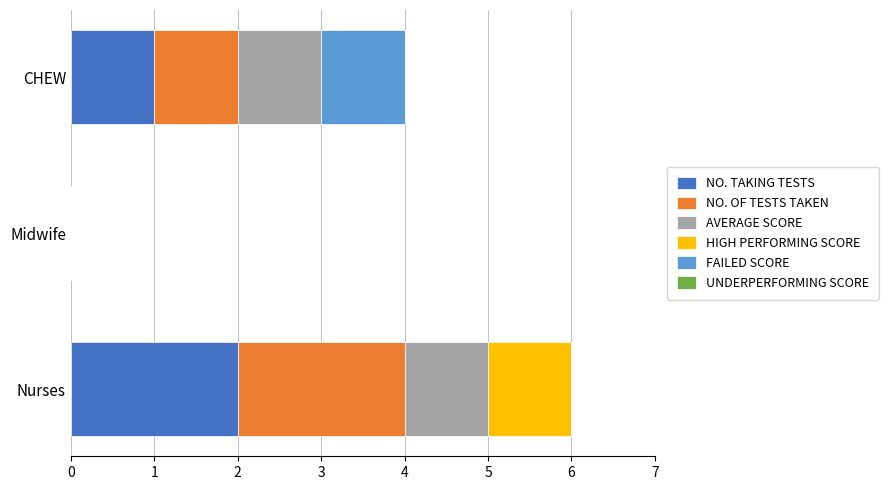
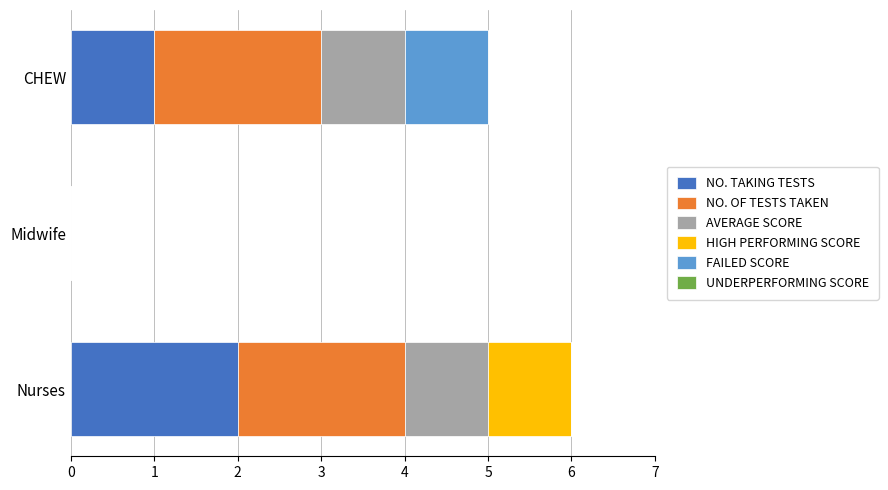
  {
    "NO. TAKING TESTS": {
      "CHEW": 1,
      "Midwife": 0,
      "Nurses": 2
    },
    "NO. OF TESTS TAKEN": {
-     "CHEW": 1,
+     "CHEW": 2,
      "Midwife": 0,
      "Nurses": 2
    },
    "AVERAGE SCORE": {
      "CHEW": 1,
      "Midwife": 0,
      "Nurses": 1
    },
    "HIGH PERFORMING SCORE": {
      "CHEW": 0,
      "Midwife": 0,
      "Nurses": 1
    },
    "UNDERPERFORMING SCORE": {
      "Midwife": 0,
      "Nurses": 0
    }
  }
